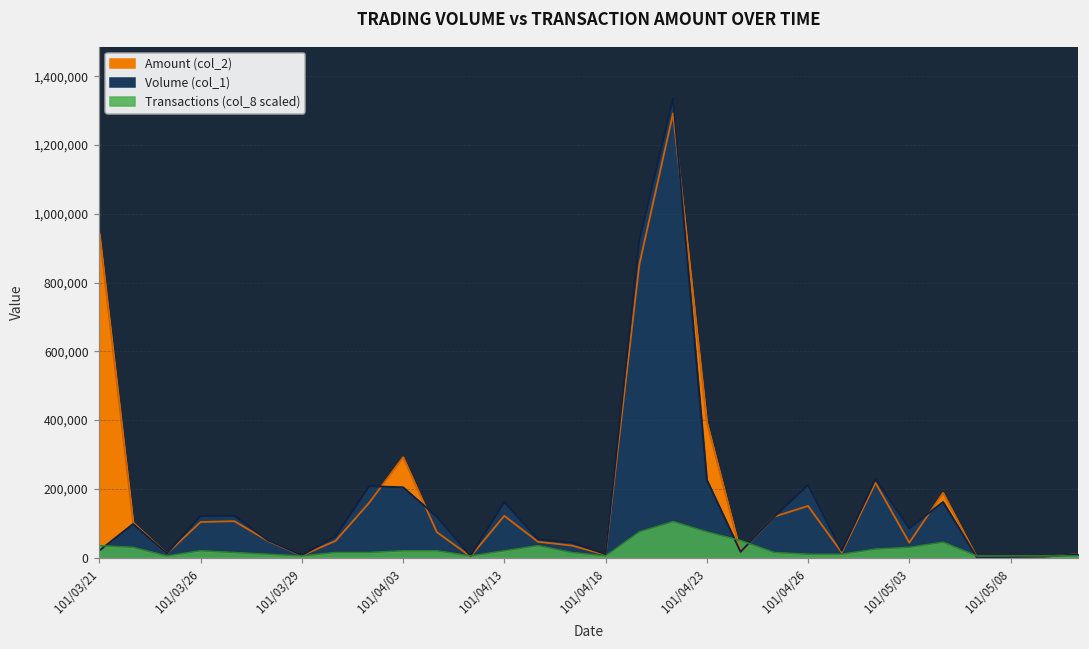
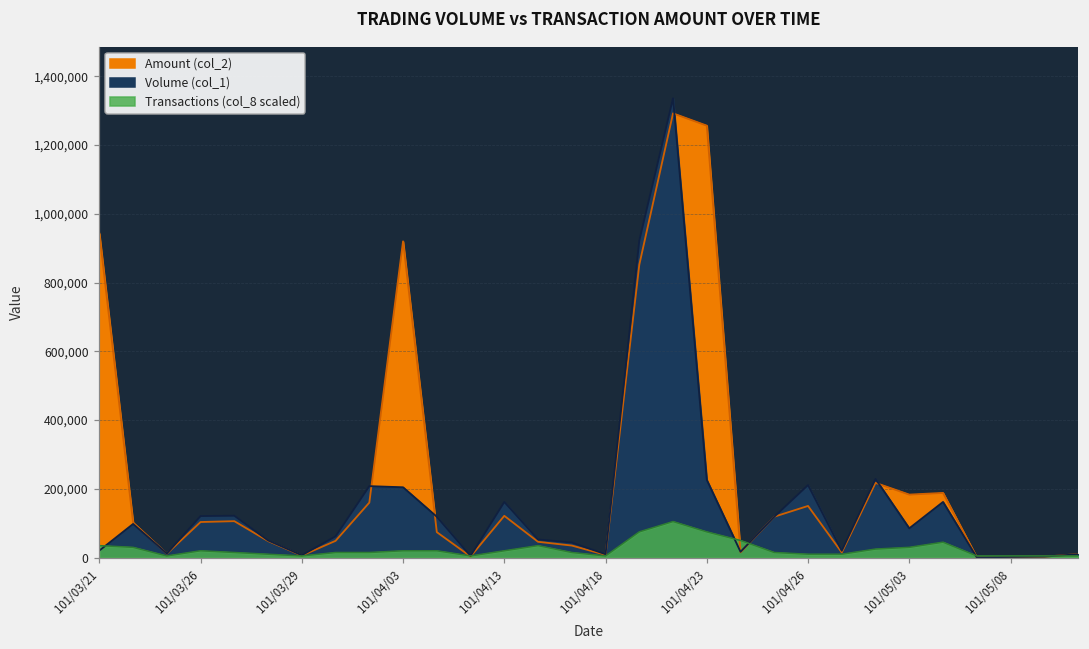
  {
    "Amount (col_2)": {
      "101/03/21": "940,000",
      "101/03/26": "100,000",
-     "101/04/03": "290,000",
+     "101/04/03": "920,000",
      "101/04/13": "120,000",
-     "101/04/23": "390,000",
+     "101/04/23": "1,260,000",
      "101/04/26": "150,000",
-     "101/05/03": "40,000"
+     "101/05/03": "180,000"
    },
    "Volume (col_1)": {
      "101/03/21": "20,000",
      "101/03/26": "120,000",
      "101/04/03": "200,000",
      "101/04/13": "160,000",
      "101/04/23": "230,000",
      "101/04/26": "210,000",
      "101/05/03": "90,000"
    },
    "Transactions (col_8 scaled)": {
      "101/03/21": "40,000",
      "101/03/26": "20,000",
      "101/04/03": "20,000",
      "101/04/13": "20,000",
      "101/04/23": "80,000",
      "101/04/26": "10,000",
      "101/05/03": "30,000"
    }
  }
